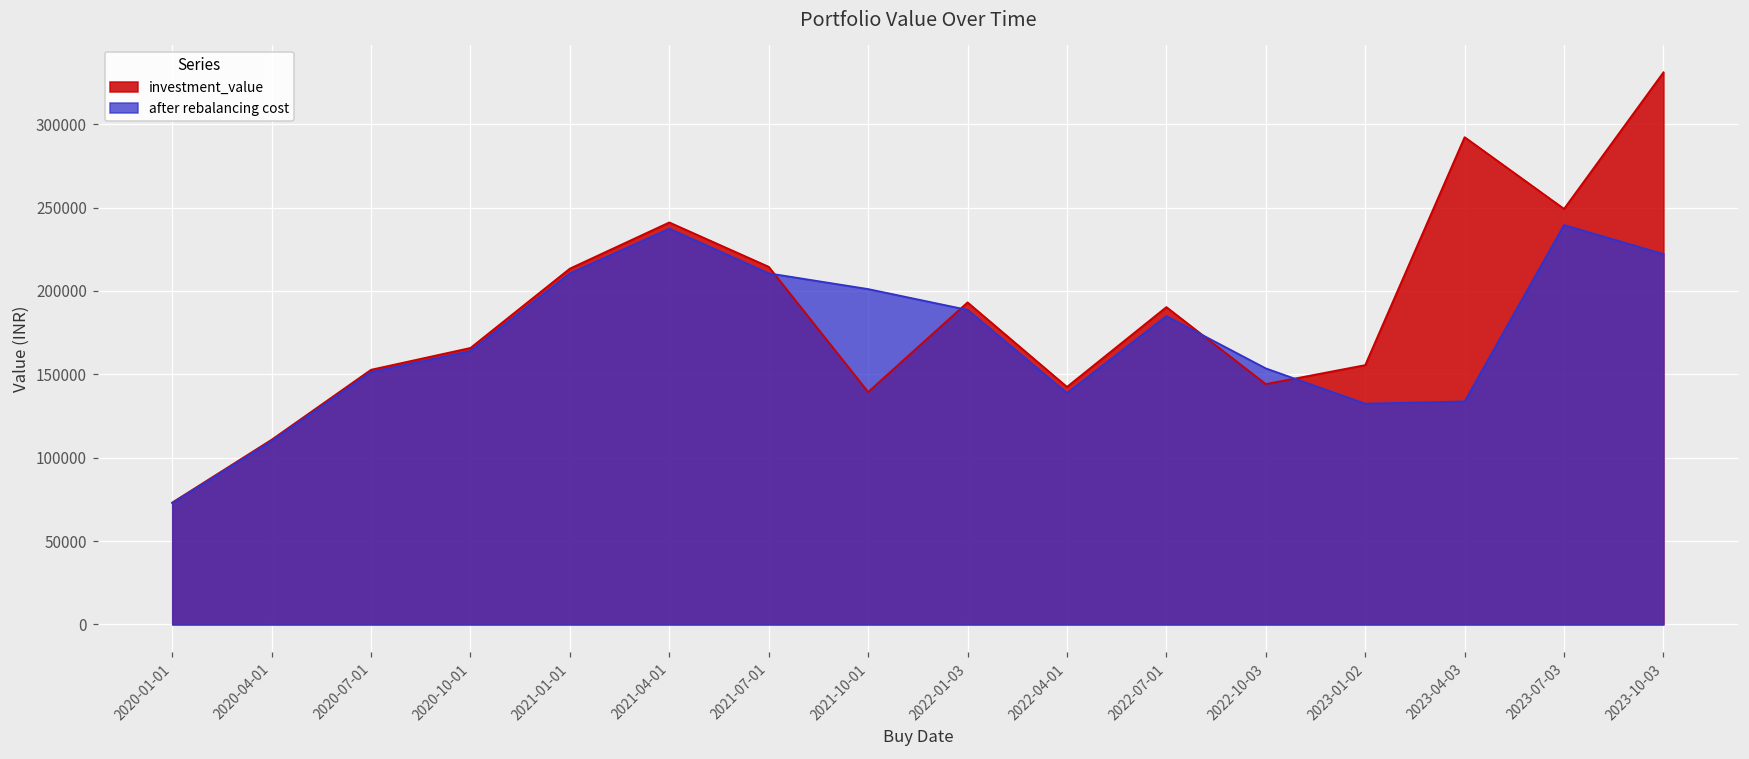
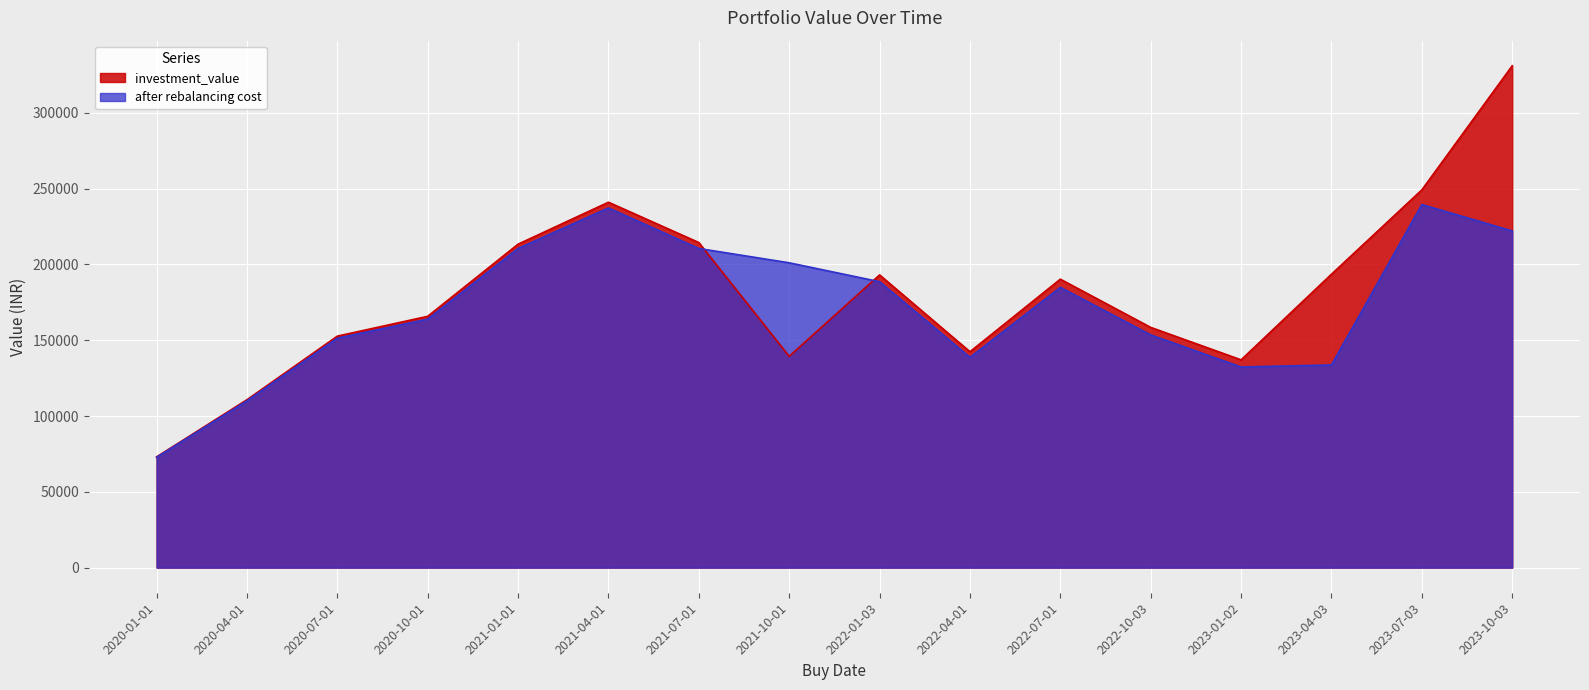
  {
    "investment_value": {
      "2020-10-01": 166000,
      "2021-01-01": 213000,
      "2021-04-01": 241000,
      "2021-07-01": 214000,
      "2021-10-01": 139000,
      "2022-01-03": 193000,
      "2022-04-01": 142000,
      "2022-07-01": 190000,
-     "2022-10-03": 144000,
-     "2023-01-02": 155000,
-     "2023-04-03": 292000,
+     "2022-10-03": 158000,
+     "2023-01-02": 137000,
+     "2023-04-03": 194000,
      "2023-07-03": 249000,
      "2023-10-03": 331000
    },
    "after rebalancing cost": {
      "2020-10-01": 164000,
      "2021-01-01": 211000,
      "2021-04-01": 237000,
      "2021-07-01": 211000,
      "2021-10-01": 201000,
      "2022-01-03": 189000,
      "2022-04-01": 139000,
      "2022-07-01": 185000,
      "2022-10-03": 154000,
      "2023-01-02": 132000,
      "2023-04-03": 134000,
      "2023-07-03": 240000,
      "2023-10-03": 222000
    }
  }
